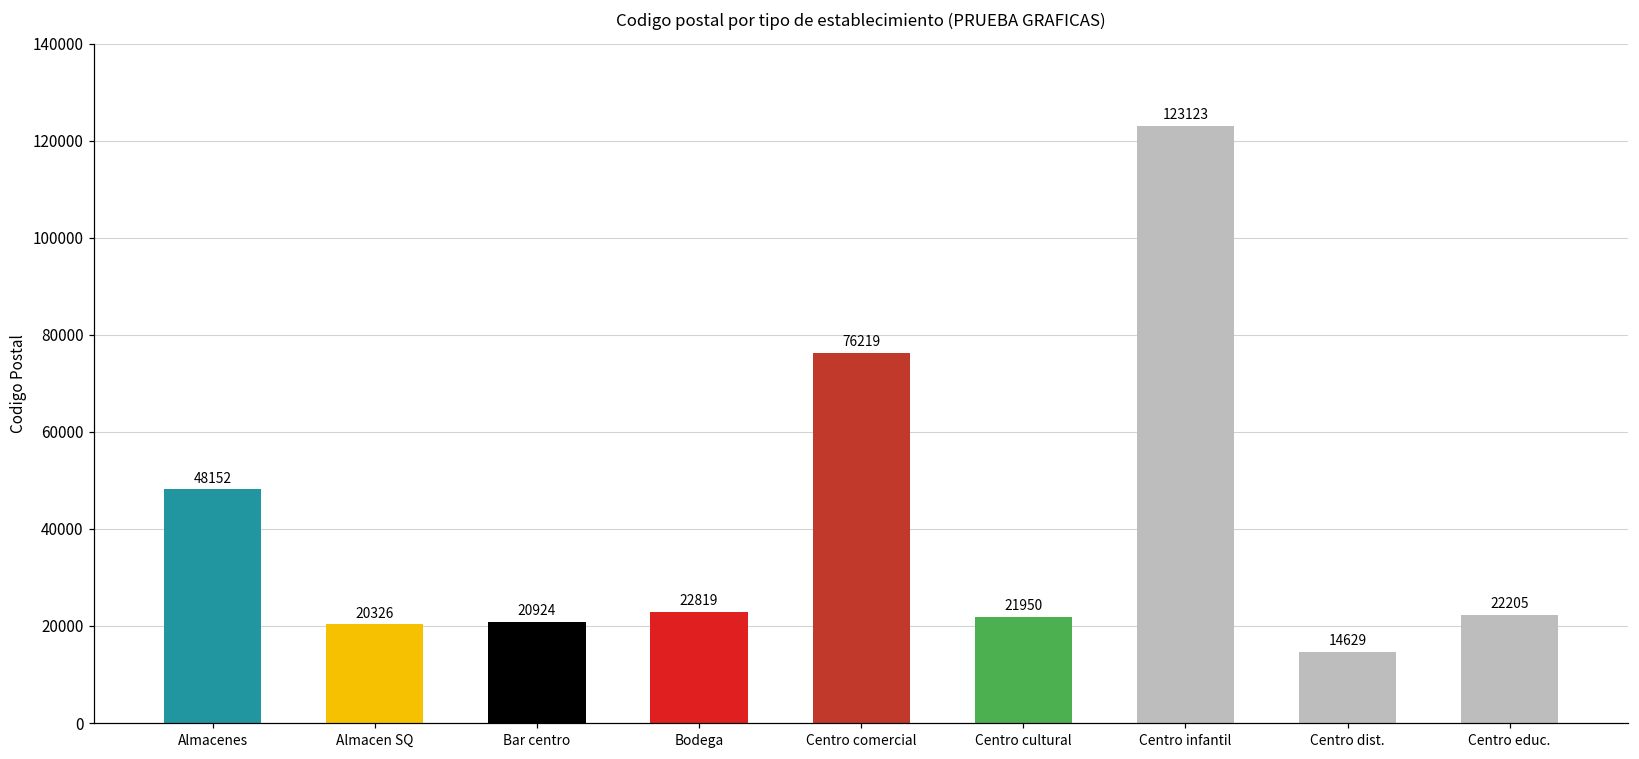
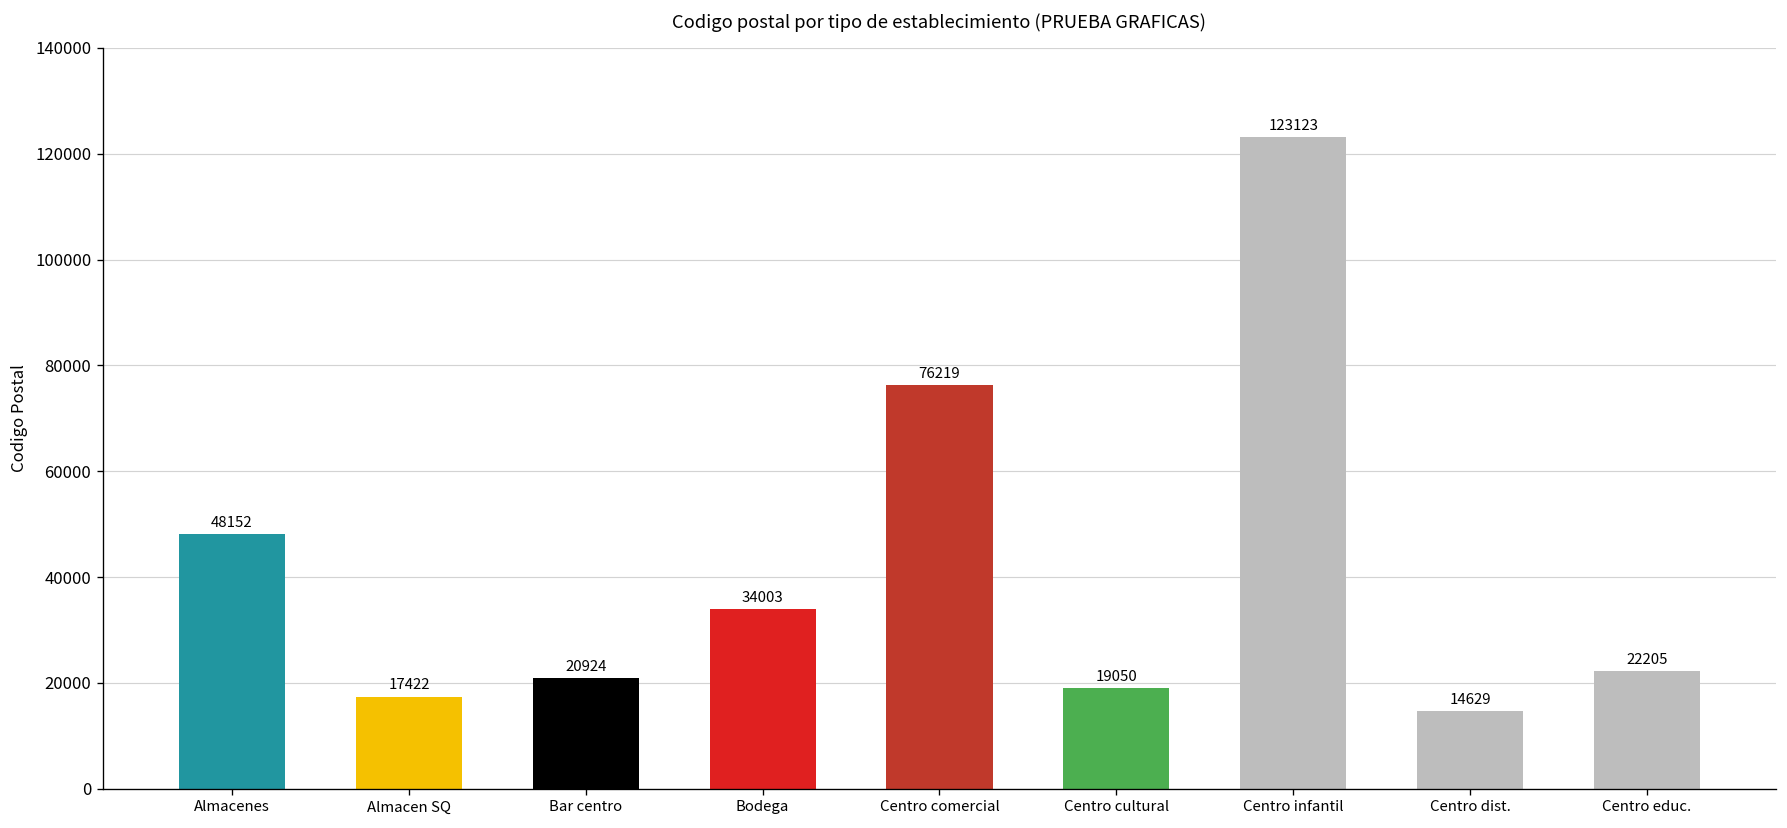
  {
    "Almacenes": 48152,
-   "Almacen SQ": 20326,
+   "Almacen SQ": 17422,
    "Bar centro": 20924,
-   "Bodega": 22819,
+   "Bodega": 34003,
    "Centro comercial": 76219,
-   "Centro cultural": 21950,
+   "Centro cultural": 19050,
    "Centro infantil": 123123,
    "Centro dist.": 14629,
    "Centro educ.": 22205
  }
